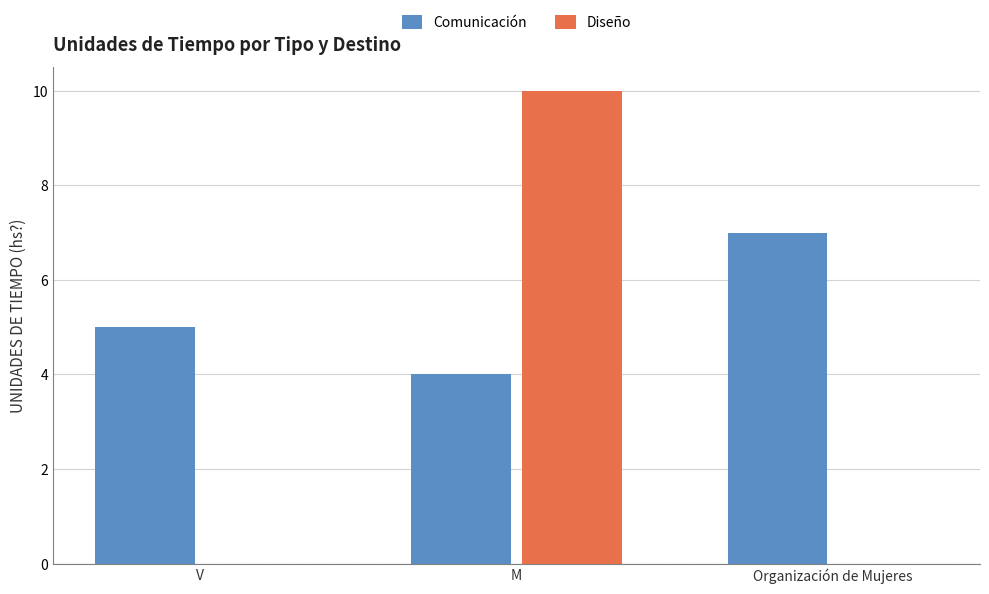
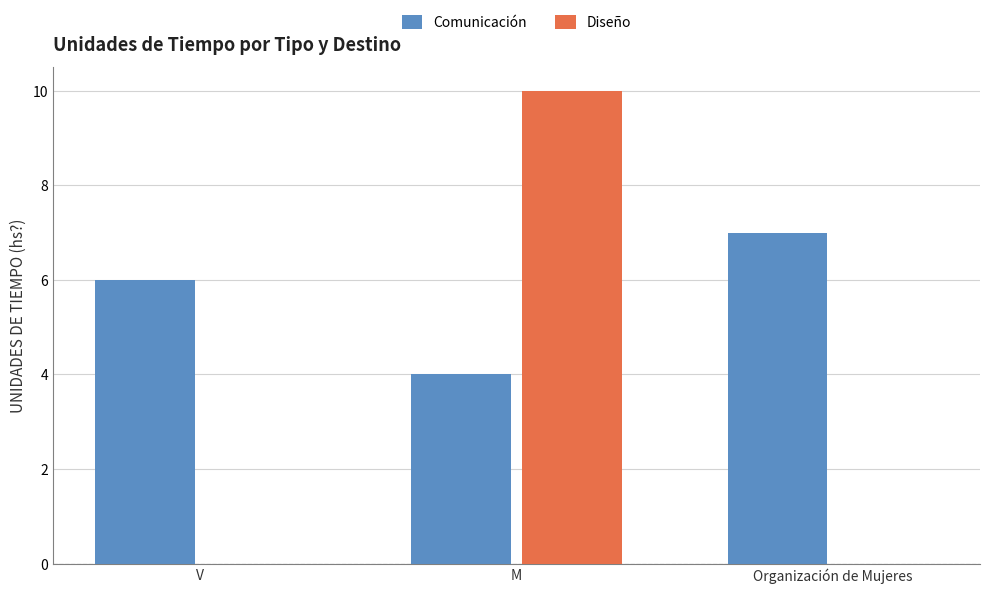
  {
    "Comunicación": {
-     "V": 5,
+     "V": 6,
      "M": 4,
      "Organización de Mujeres": 7
    },
    "Diseño": {
      "V": 0,
      "M": 10,
      "Organización de Mujeres": 0
    }
  }
